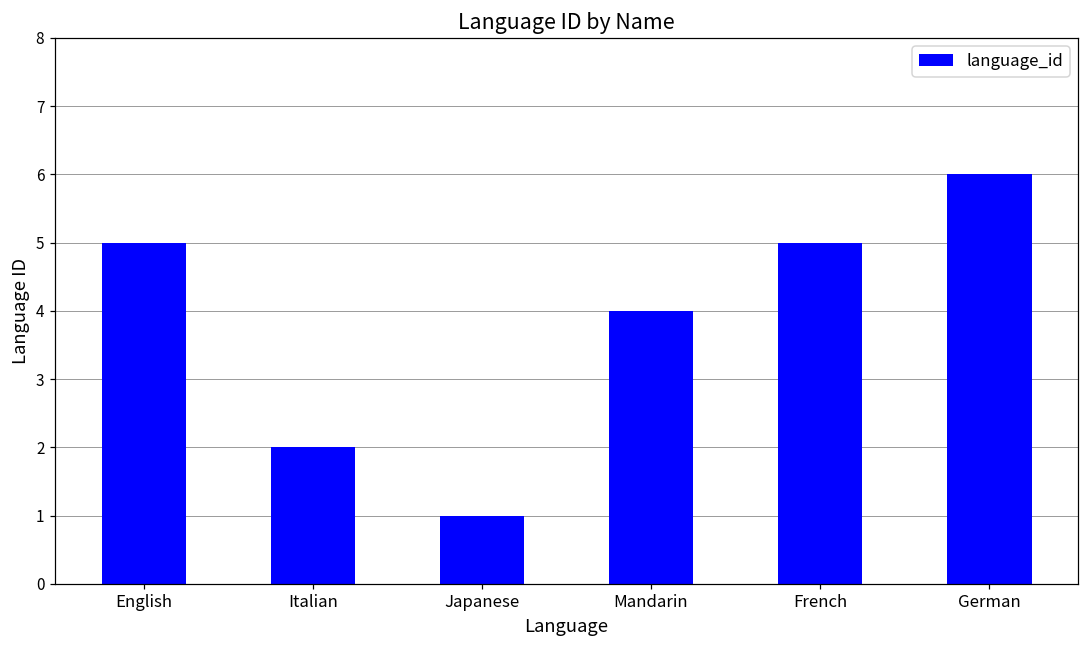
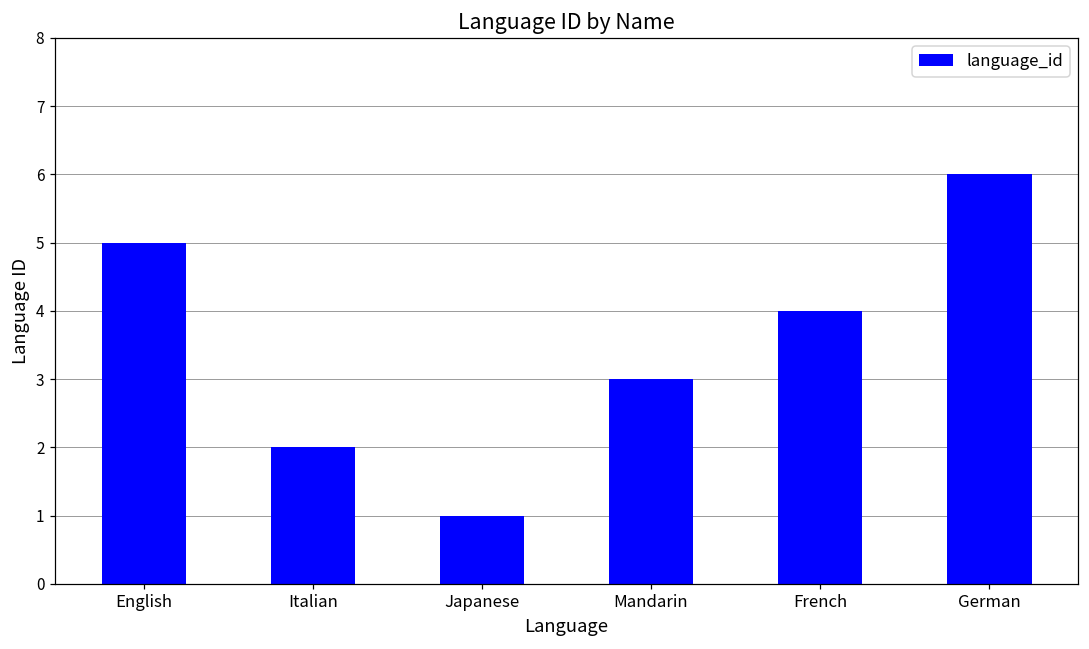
  {
    "English": 5,
    "Italian": 2,
    "Japanese": 1,
-   "Mandarin": 4,
-   "French": 5,
+   "Mandarin": 3,
+   "French": 4,
    "German": 6
  }
